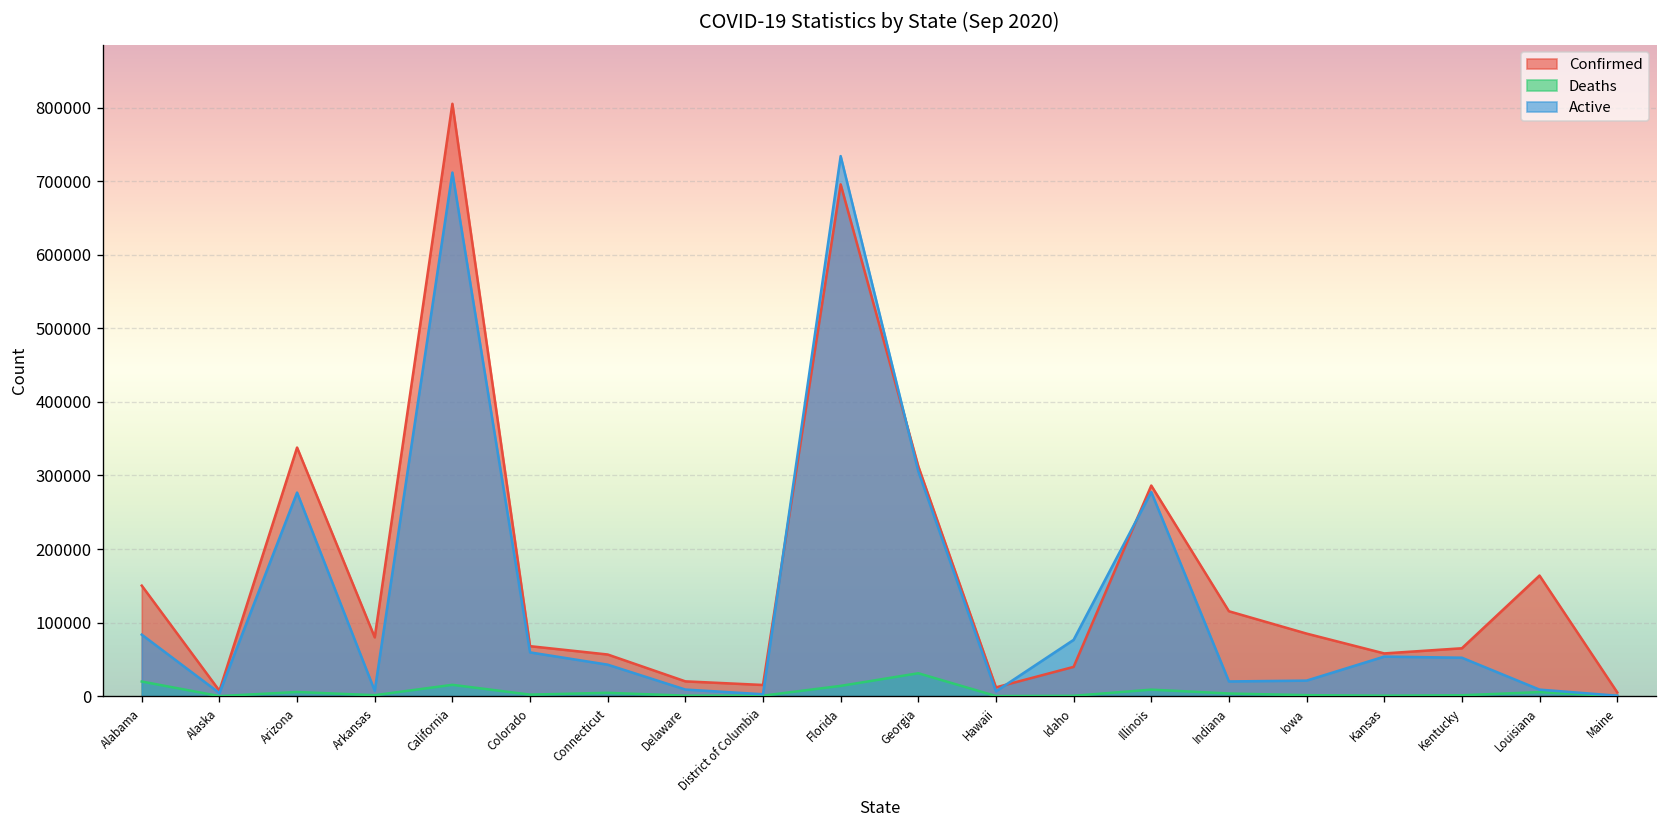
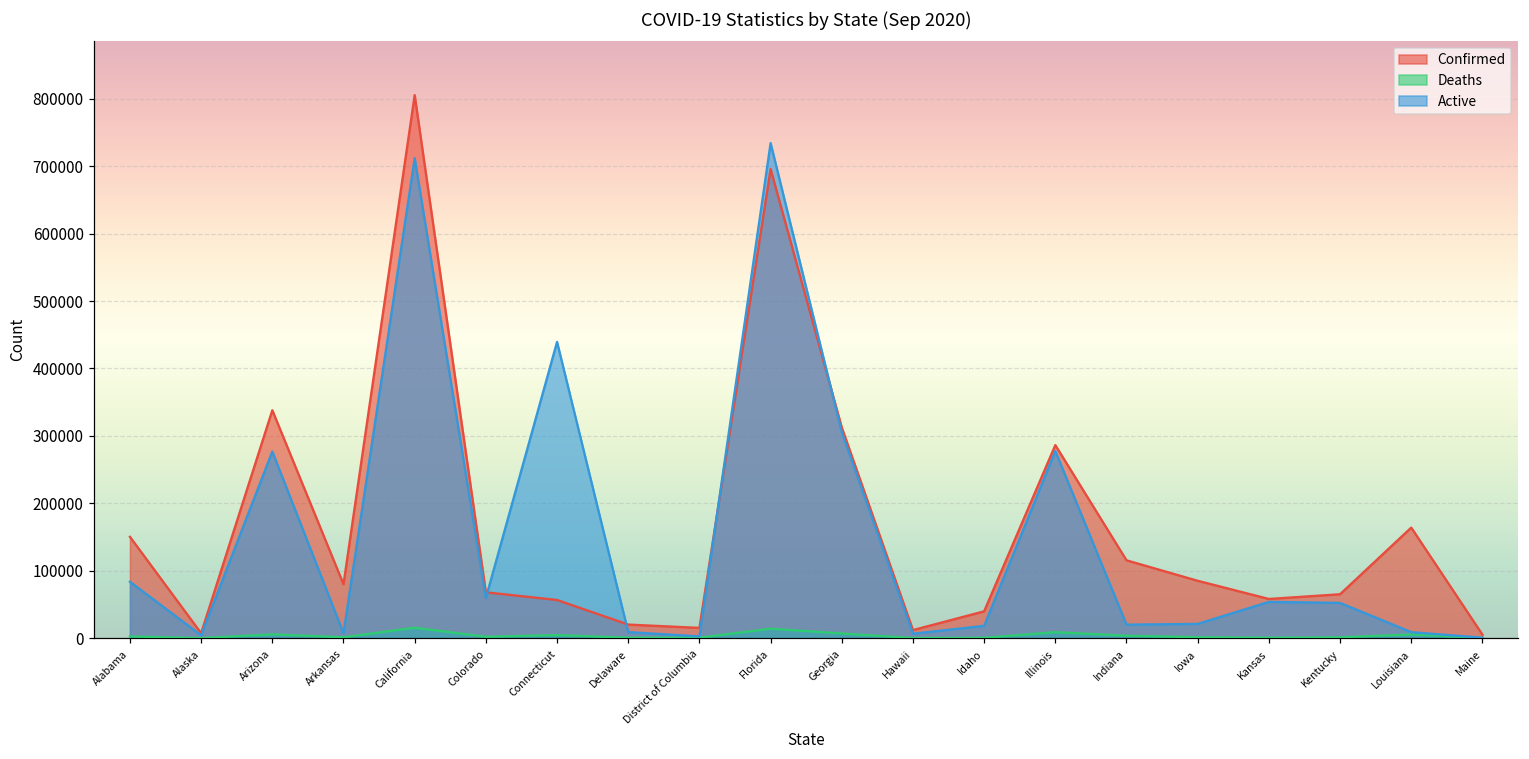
  {
    "Confirmed": {
      "Alabama": 150000,
      "Arizona": 340000,
      "Arkansas": 80000,
      "California": 810000,
      "Colorado": 70000,
      "Connecticut": 60000,
      "Delaware": 20000,
      "District of Columbia": 20000,
      "Florida": 700000,
      "Georgia": 310000,
      "Hawaii": 10000,
      "Idaho": 40000,
      "Illinois": 290000,
      "Indiana": 120000,
      "Iowa": 90000,
      "Kansas": 60000,
      "Kentucky": 70000,
      "Louisiana": 160000,
      "Maine": 10000
    },
    "Deaths": {
-     "Alabama": 20000,
+     "Alabama": 0,
      "Arizona": 10000,
      "Arkansas": 0,
      "California": 20000,
      "Colorado": 0,
      "Connecticut": 0,
      "Delaware": 0,
      "Florida": 10000,
-     "Georgia": 30000,
+     "Georgia": 10000,
      "Hawaii": 0,
      "Idaho": 0,
      "Illinois": 10000,
      "Indiana": 0,
      "Iowa": 0,
      "Kansas": 0,
      "Kentucky": 0
    },
    "Active": {
      "Alabama": 80000,
      "Arizona": 280000,
      "Arkansas": 10000,
      "California": 710000,
      "Colorado": 60000,
-     "Connecticut": 40000,
+     "Connecticut": 440000,
      "Delaware": 10000,
      "Florida": 730000,
      "Georgia": 310000,
      "Hawaii": 10000,
-     "Idaho": 80000,
+     "Idaho": 20000,
      "Illinois": 280000,
      "Indiana": 20000,
      "Iowa": 20000,
      "Kansas": 50000,
      "Kentucky": 50000
    }
  }
